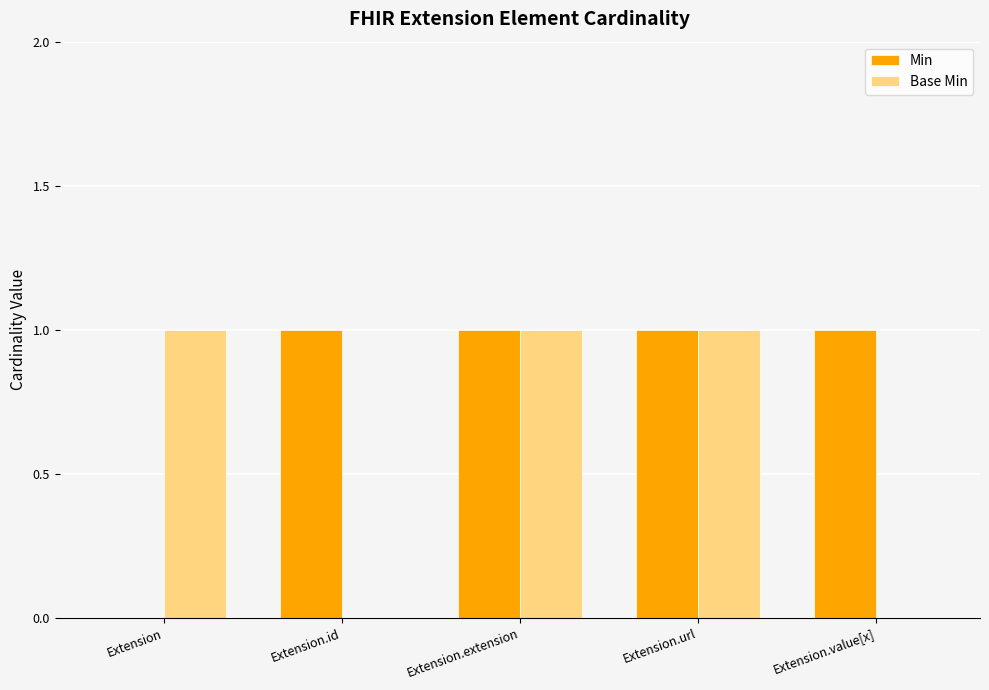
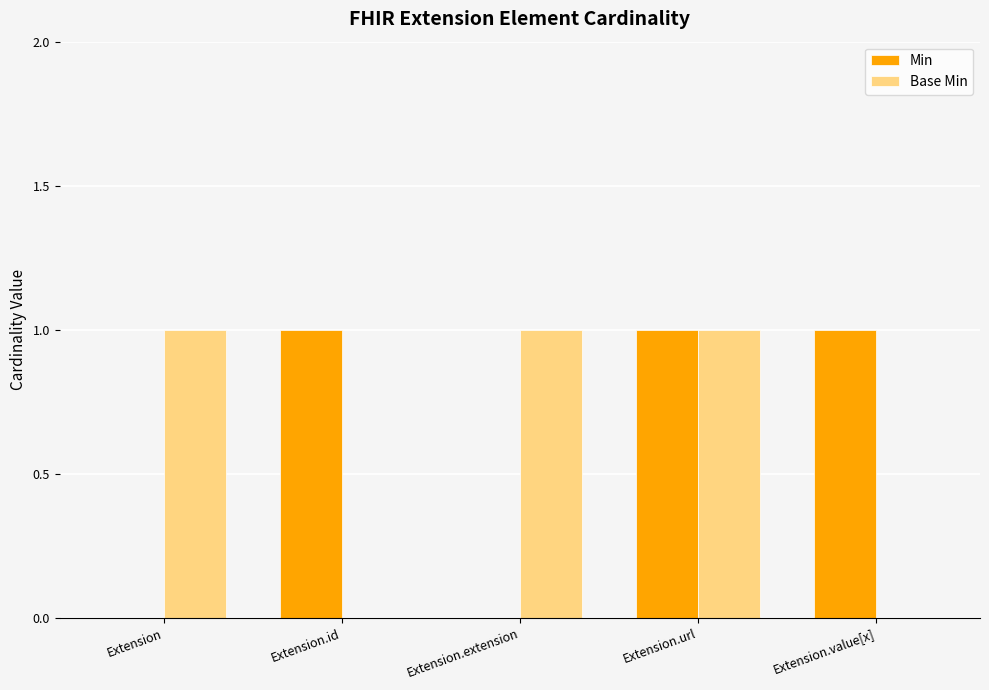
  {
    "Min": {
      "Extension": 0,
      "Extension.id": 1,
-     "Extension.extension": 1,
+     "Extension.extension": 0,
      "Extension.url": 1,
      "Extension.value[x]": 1
    },
    "Base Min": {
      "Extension": 1,
      "Extension.id": 0,
      "Extension.extension": 1,
      "Extension.url": 1,
      "Extension.value[x]": 0
    }
  }
